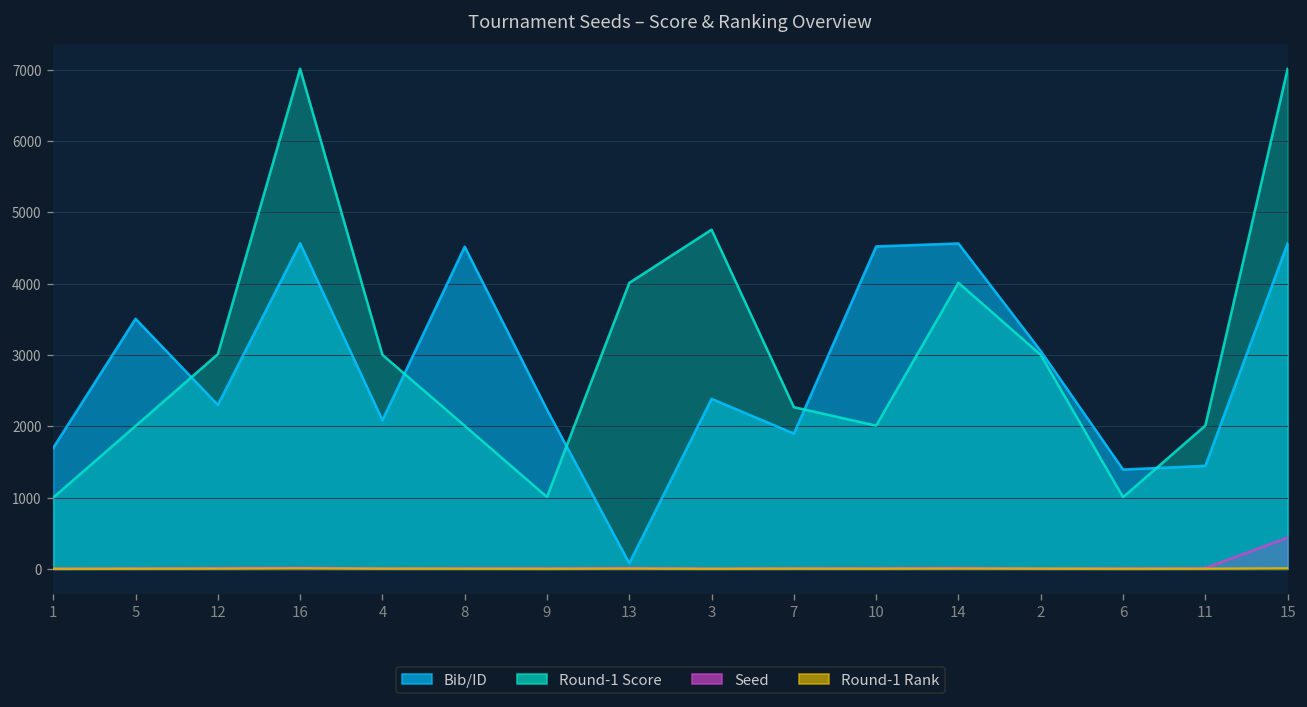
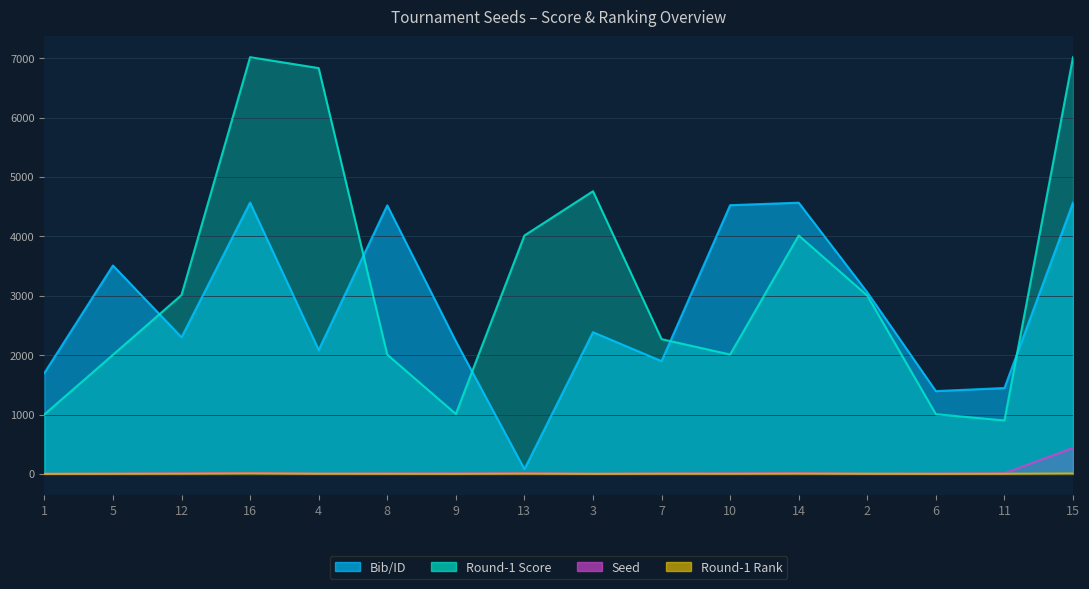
  {
    "Bib/ID": {
      "1": 1700,
      "5": 3500,
      "12": 2300,
      "16": 4600,
      "4": 2100,
      "8": 4500,
      "9": 2200,
      "13": 100,
      "3": 2400,
      "7": 1900,
      "10": 4500,
      "14": 4600,
      "2": 3100,
      "6": 1400,
      "11": 1400,
      "15": 4600
    },
    "Round-1 Score": {
      "1": 1000,
      "5": 2000,
      "12": 3000,
      "16": 7000,
-     "4": 3000,
+     "4": 6800,
      "8": 2000,
      "9": 1000,
      "13": 4000,
      "3": 4800,
      "7": 2300,
      "10": 2000,
      "14": 4000,
      "2": 3000,
      "6": 1000,
-     "11": 2000,
+     "11": 900,
      "15": 7000
    },
    "Seed": {
      "15": 400
    },
    "Round-1 Rank": {
      "15": 0
    }
  }
